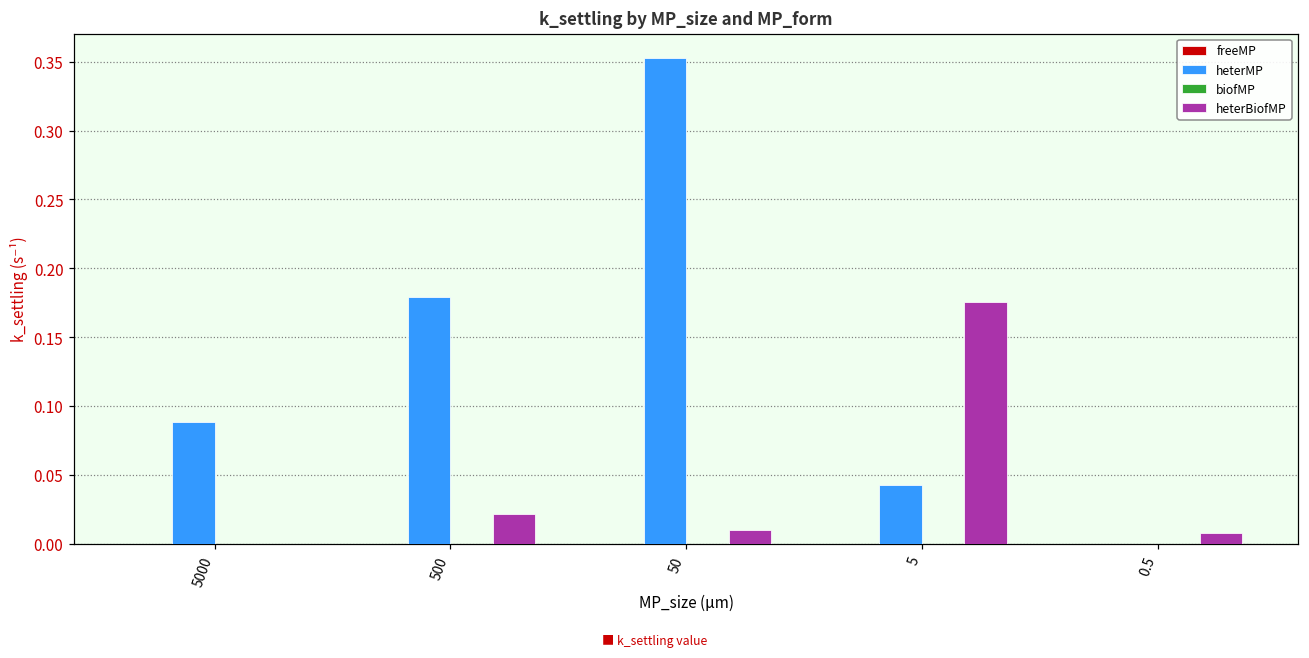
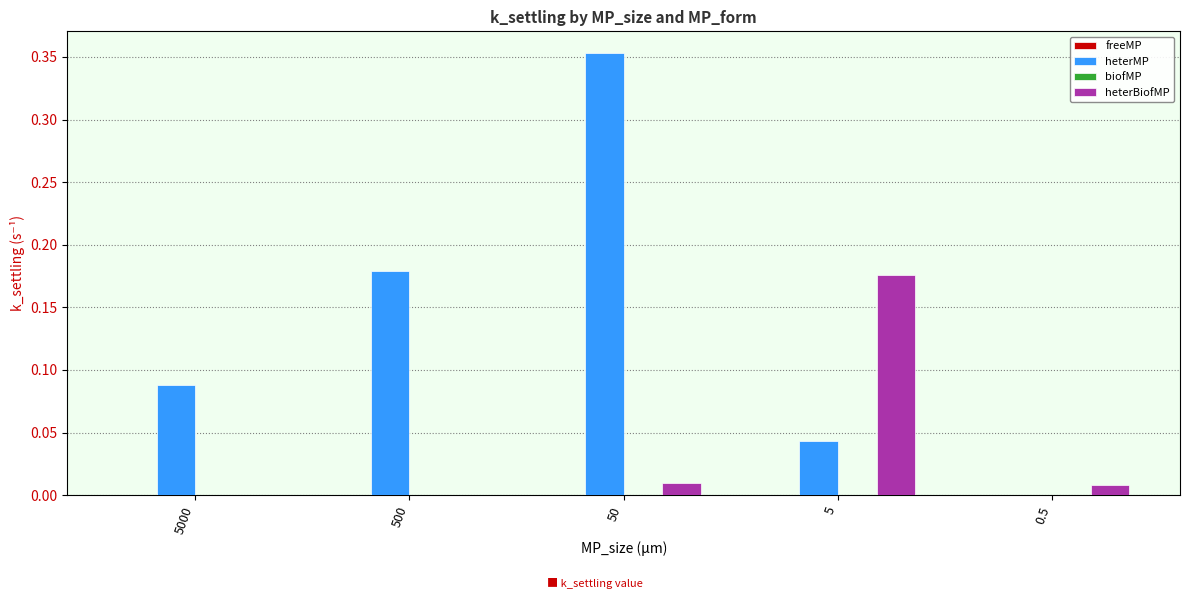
  {
    "heterMP": {
      "5000": 0.088,
      "500": 0.179,
      "50": 0.353,
      "5": 0.043
    },
    "heterBiofMP": {
-     "500": 0.022,
+     "500": 0.000,
      "50": 0.010,
      "5": 0.176,
      "0.5": 0.008
    }
  }
